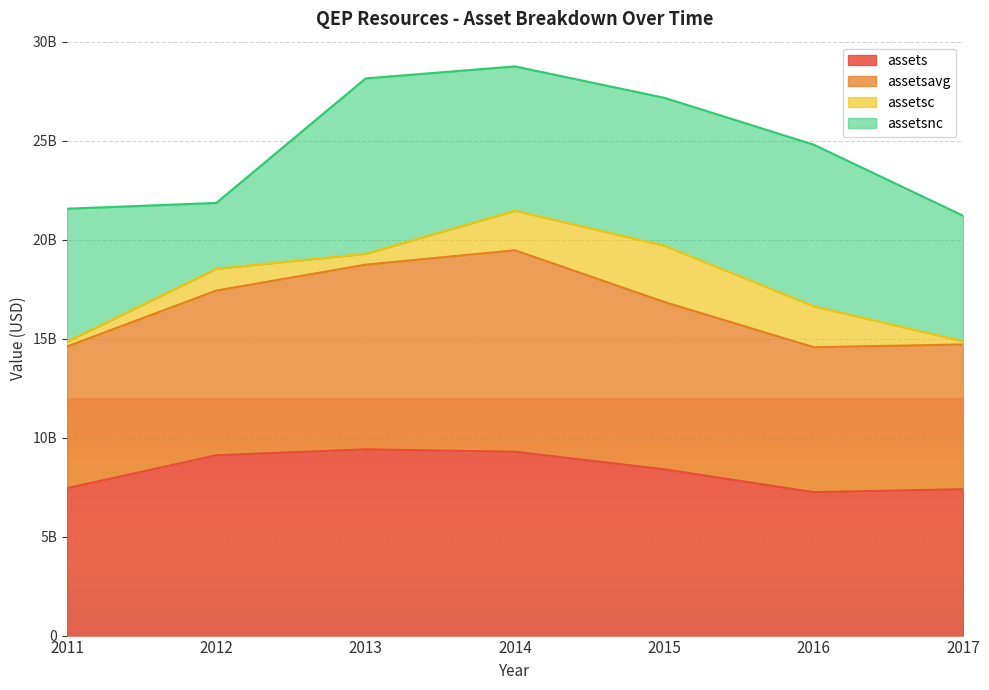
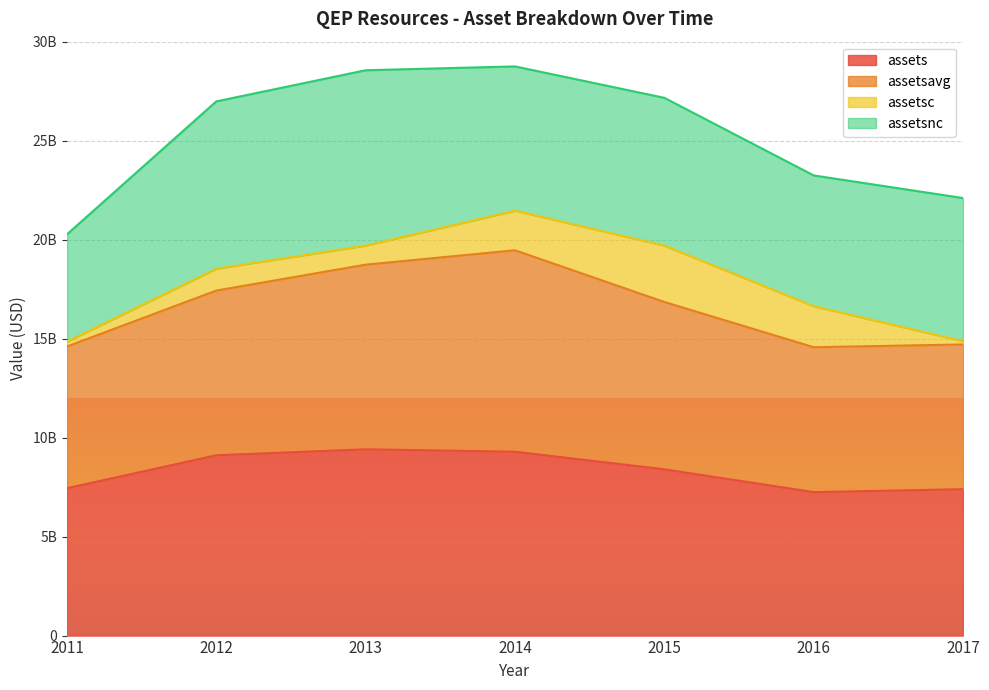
  {
    "assetsc": {
      "2011": 200000000,
      "2012": 1100000000,
-     "2013": 600000000,
+     "2013": 1000000000,
      "2014": 2000000000,
      "2015": 2800000000,
      "2016": 2100000000,
      "2017": 200000000
    },
    "assetsnc": {
-     "2011": 6700000000,
-     "2012": 3300000000,
+     "2011": 5400000000,
+     "2012": 8500000000,
      "2013": 8900000000,
      "2014": 7300000000,
      "2015": 7500000000,
-     "2016": 8200000000,
-     "2017": 6300000000
+     "2016": 6600000000,
+     "2017": 7200000000
    }
  }
